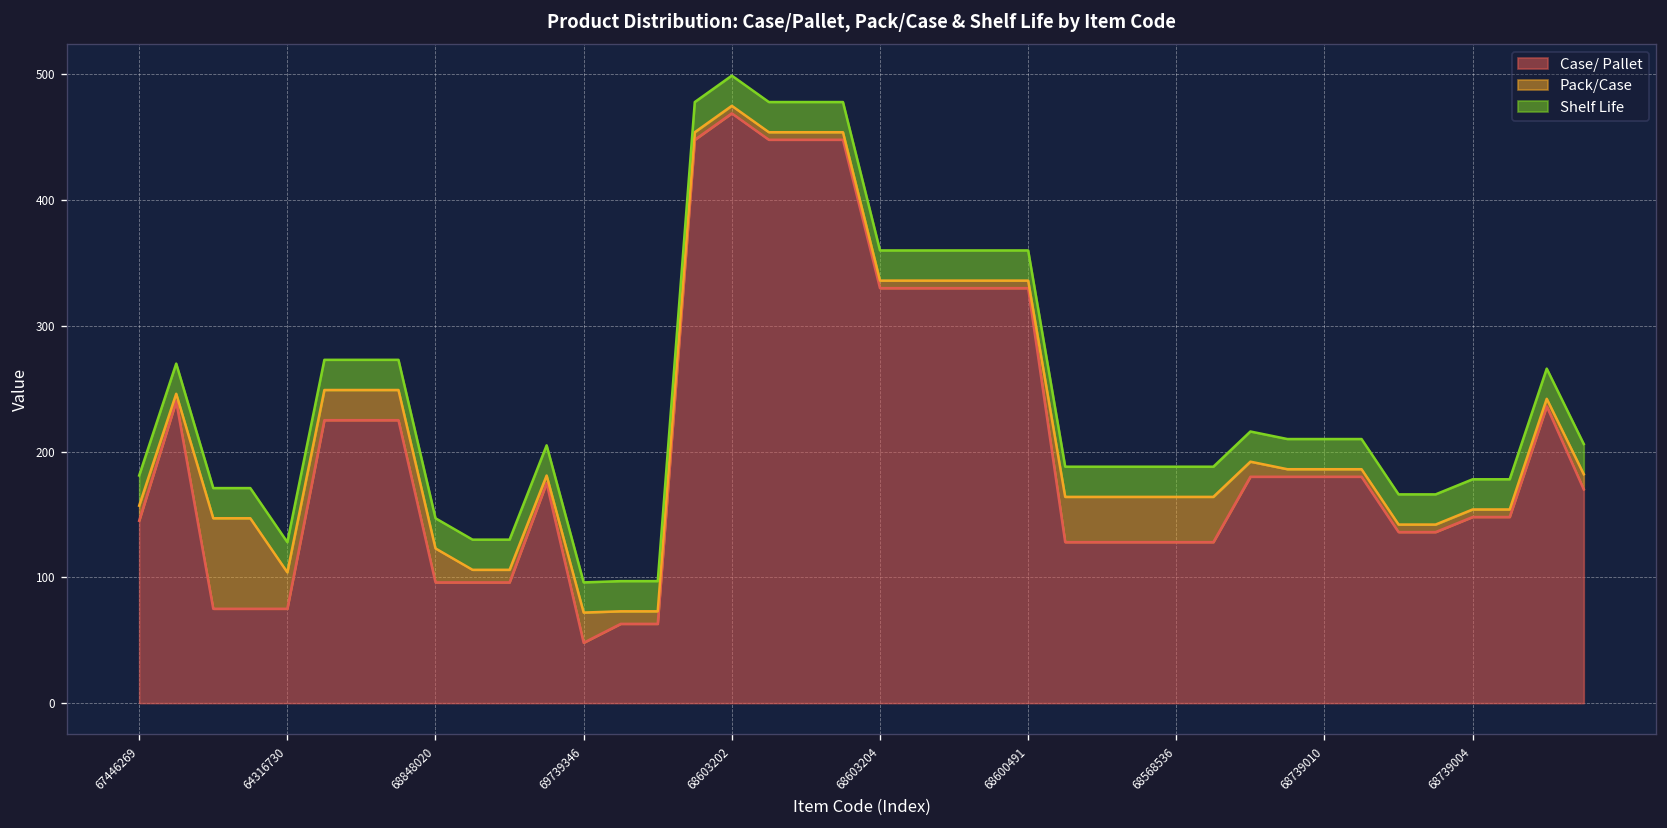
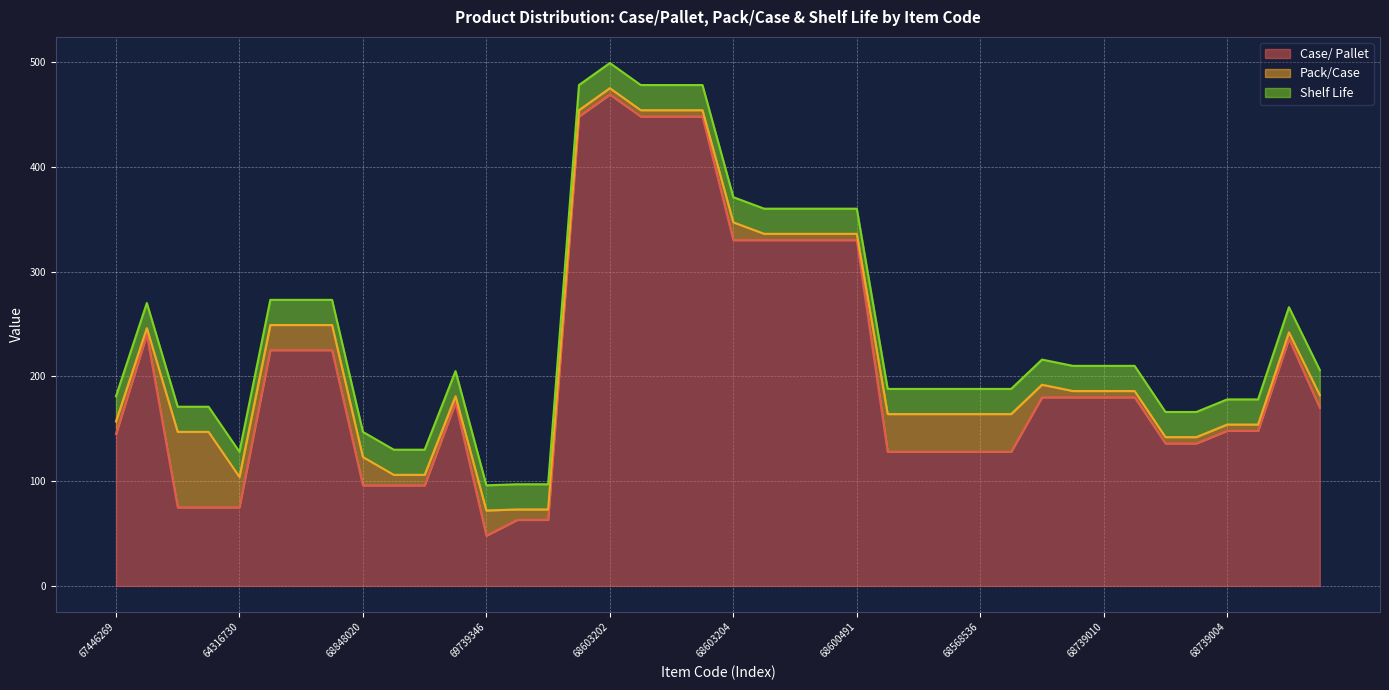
  {
    "Case/ Pallet": {
      "67446269": 145,
      "64316730": 75,
      "68848020": 96,
      "69739346": 48,
      "68603202": 469,
      "68603204": 330,
      "68600491": 330,
      "68568536": 128,
      "68739010": 180,
      "68739004": 148
    },
    "Pack/Case": {
      "67446269": 12,
      "64316730": 29,
      "68848020": 27,
      "69739346": 24,
      "68603202": 6,
-     "68603204": 6,
+     "68603204": 17,
      "68600491": 6,
      "68568536": 36,
      "68739010": 6,
      "68739004": 6
    },
    "Shelf Life": {
      "67446269": 24,
      "64316730": 24,
      "68848020": 24,
      "69739346": 24,
      "68603202": 24,
      "68603204": 24,
      "68600491": 24,
      "68568536": 24,
      "68739010": 24,
      "68739004": 24
    }
  }
